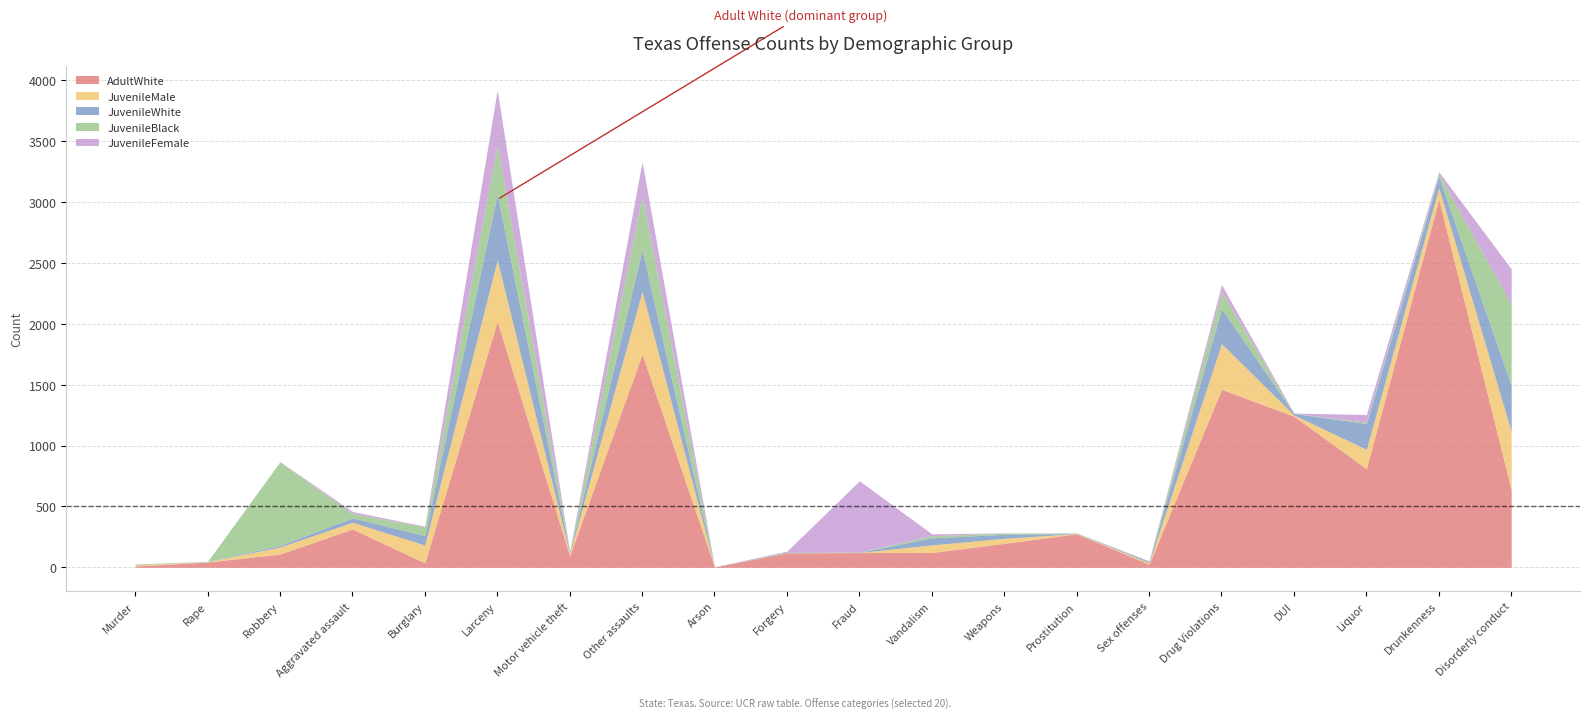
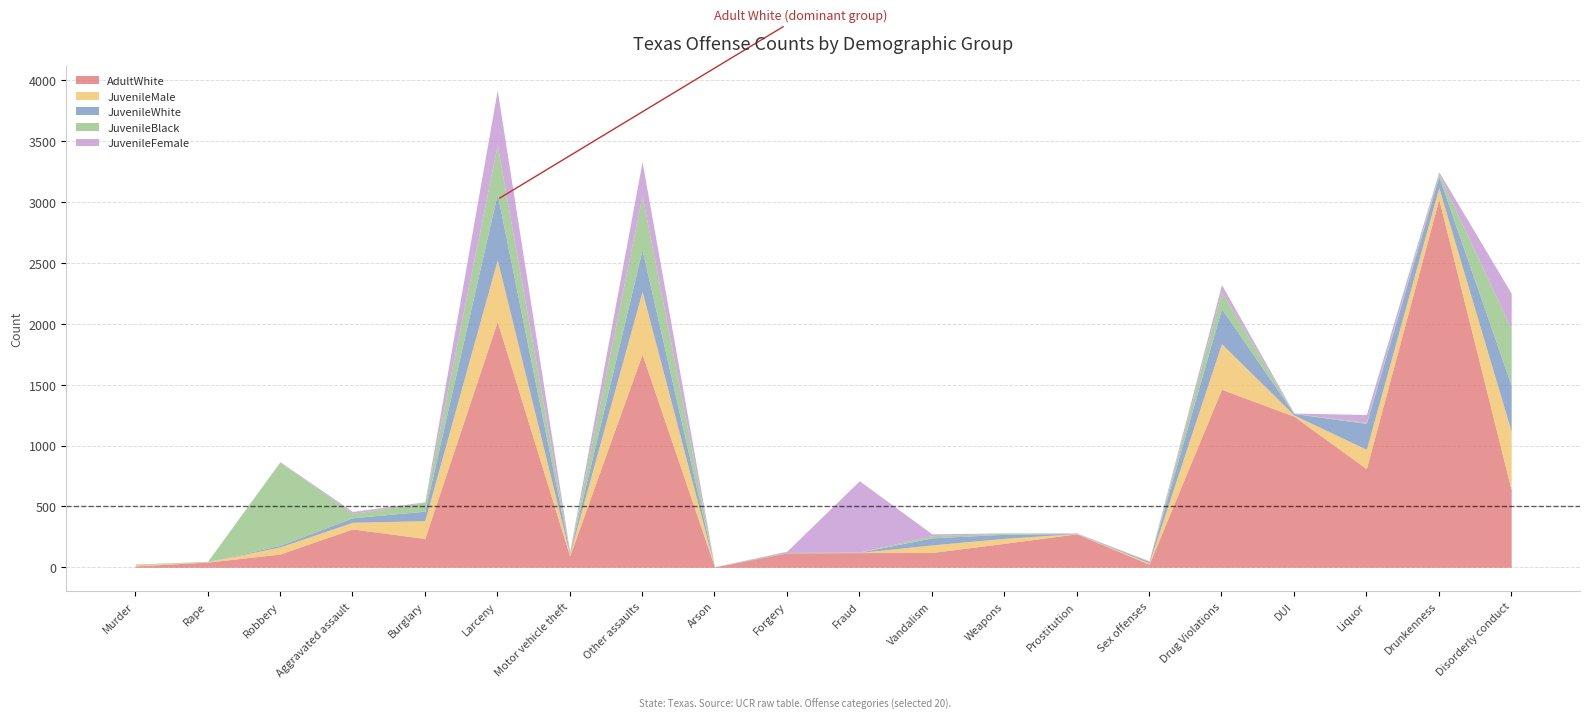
  {
    "AdultWhite": {
      "Robbery": 110,
      "Aggravated assault": 320,
-     "Burglary": 40,
+     "Burglary": 240,
      "Larceny": 2020,
      "Other assaults": 1750,
      "Vandalism": 120,
      "Weapons": 200,
      "Drug Violations": 1460,
      "Liquor": 810,
      "Drunkenness": 3020,
      "Disorderly conduct": 640
    },
    "JuvenileMale": {
      "Aggravated assault": 60,
      "Burglary": 150,
      "Larceny": 510,
      "Other assaults": 520,
      "Vandalism": 60,
      "Weapons": 40,
      "Drug Violations": 380,
      "Liquor": 160,
      "Drunkenness": 100,
      "Disorderly conduct": 480
    },
    "JuvenileWhite": {
      "Aggravated assault": 40,
      "Burglary": 80,
      "Larceny": 540,
      "Other assaults": 340,
      "Drug Violations": 290,
      "Disorderly conduct": 380
    },
    "JuvenileBlack": {
      "Larceny": 400,
      "Other assaults": 440,
      "Drug Violations": 140,
-     "Disorderly conduct": 660
+     "Disorderly conduct": 460
    },
    "JuvenileFemale": {
      "Larceny": 450,
      "Other assaults": 280,
      "Fraud": 590,
      "Drug Violations": 60,
      "Liquor": 60,
      "Disorderly conduct": 290
    }
  }
